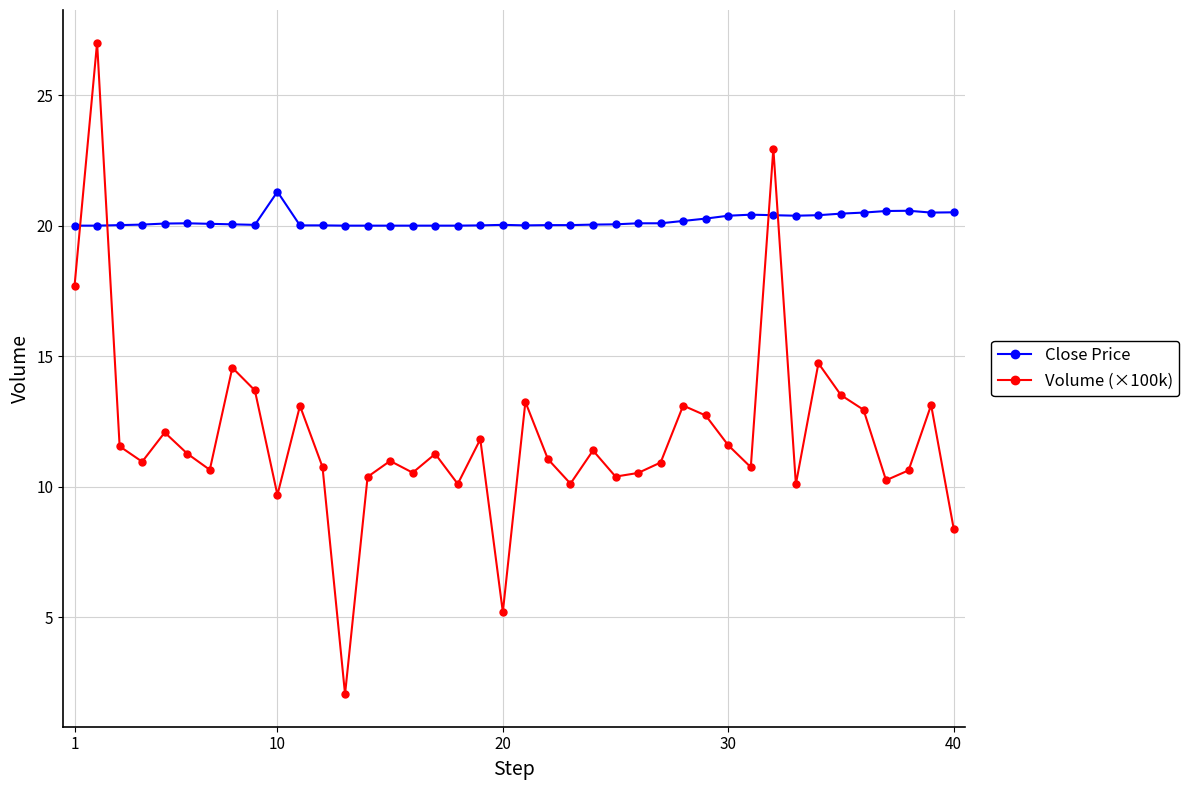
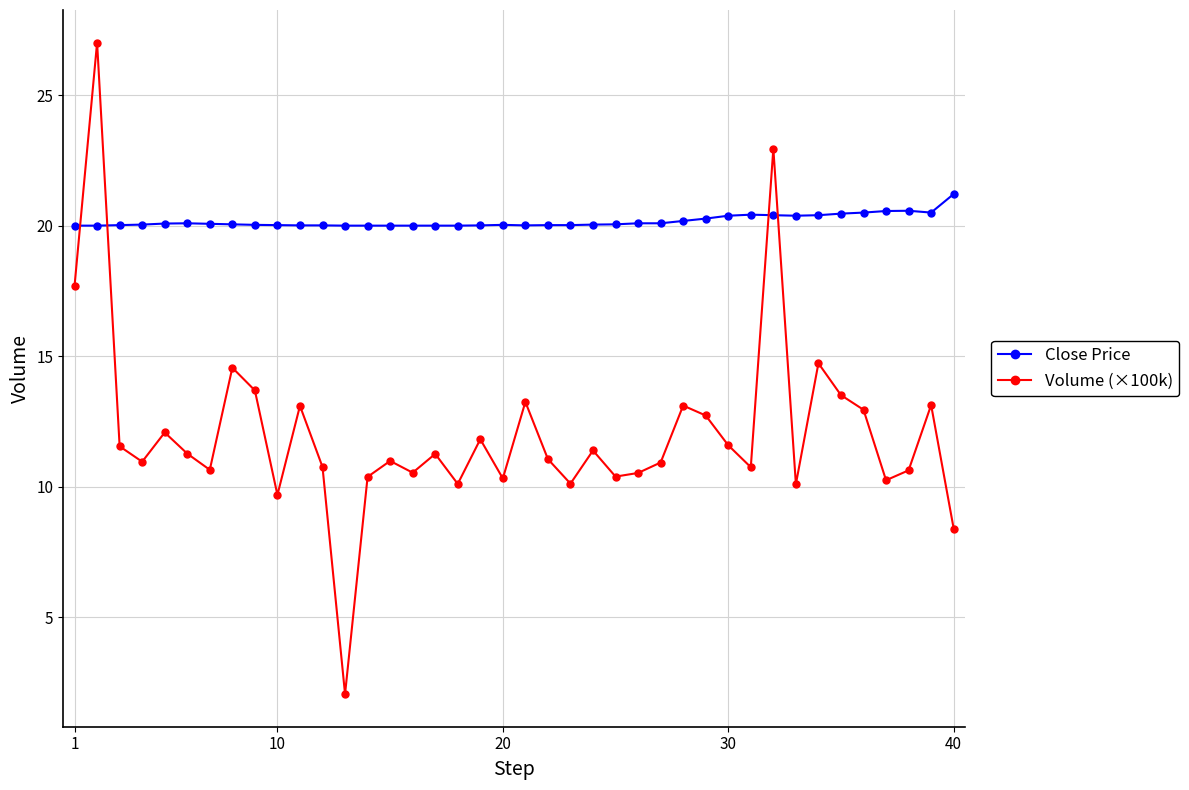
  {
    "Close Price": {
      "1": 20.0,
-     "10": 21.3,
+     "10": 20.0,
      "20": 20.0,
      "30": 20.4,
-     "40": 20.5
+     "40": 21.2
    },
    "Volume (×100k)": {
      "1": 17.7,
      "10": 9.7,
-     "20": 5.2,
+     "20": 10.3,
      "30": 11.6,
      "40": 8.4
    }
  }
